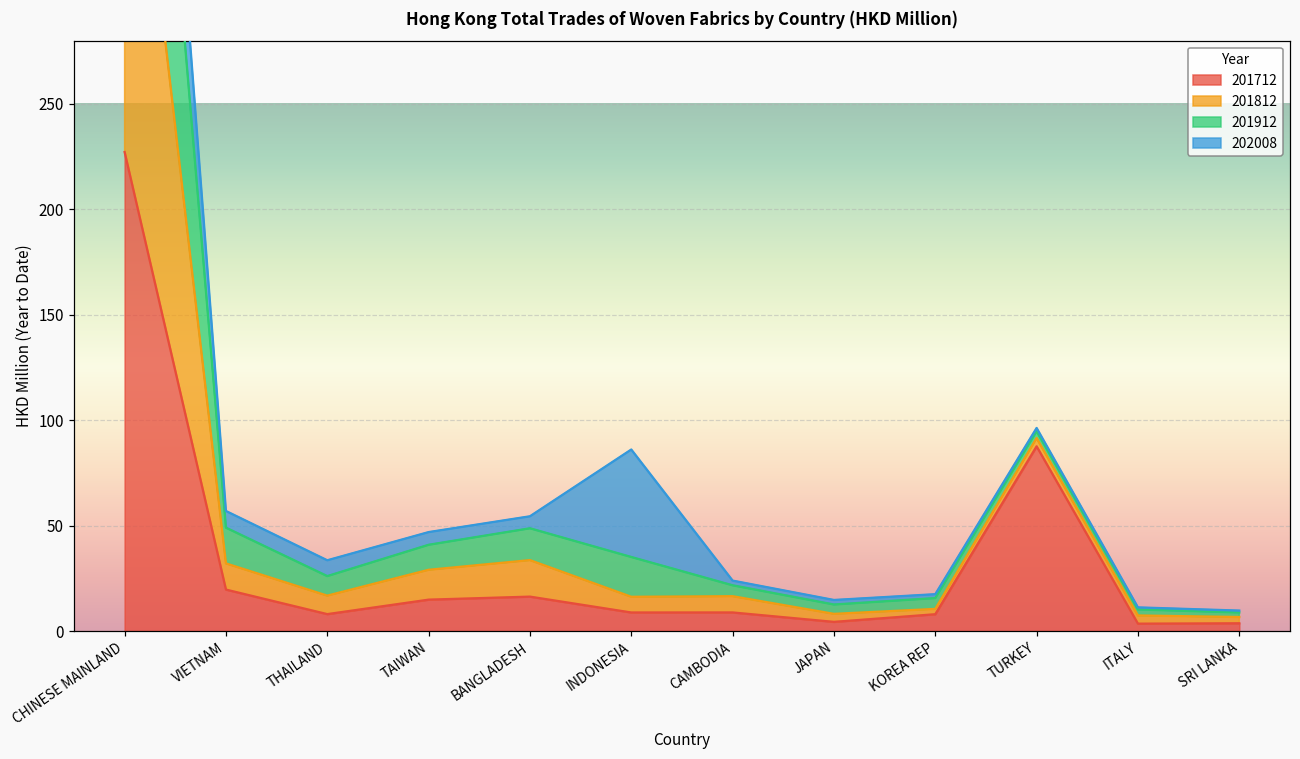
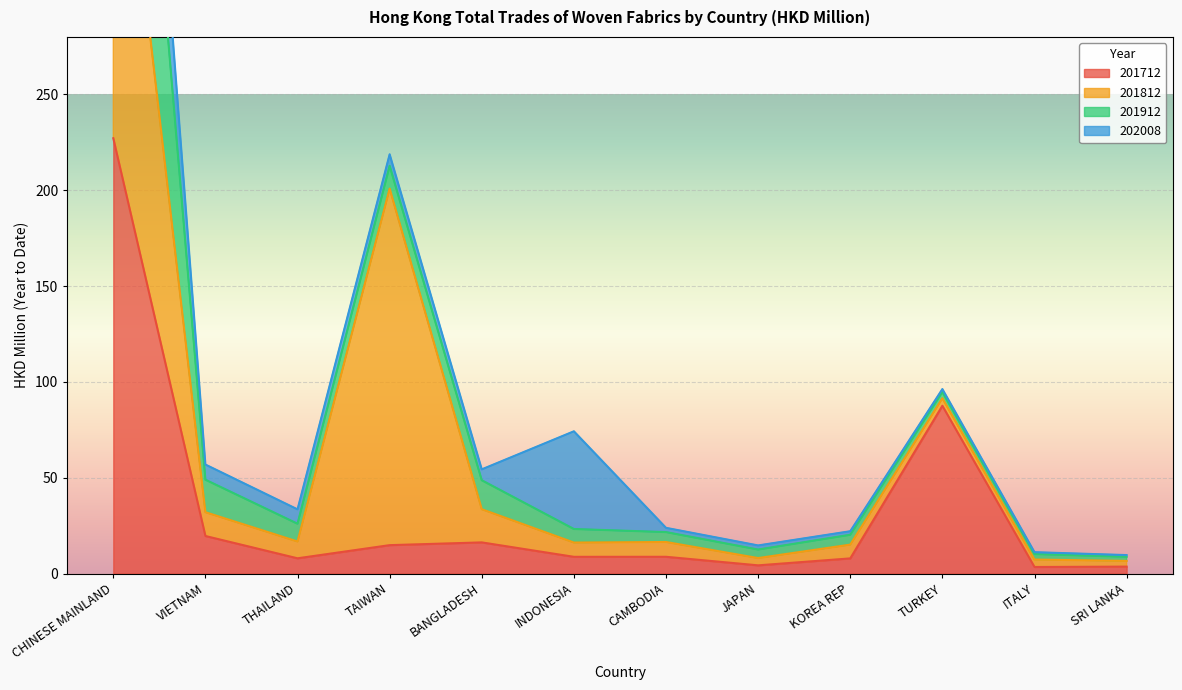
  {
    "201712": {
      "CHINESE MAINLAND": 227,
      "VIETNAM": 20,
      "THAILAND": 8,
      "TAIWAN": 15,
      "BANGLADESH": 16,
      "INDONESIA": 9,
      "CAMBODIA": 9,
      "JAPAN": 4,
      "KOREA REP": 8,
      "TURKEY": 88,
      "ITALY": 3,
      "SRI LANKA": 4
    },
    "201812": {
      "VIETNAM": 12,
      "THAILAND": 9,
-     "TAIWAN": 14,
+     "TAIWAN": 186,
      "BANGLADESH": 17,
      "INDONESIA": 7,
      "CAMBODIA": 8,
      "JAPAN": 4,
-     "KOREA REP": 3,
+     "KOREA REP": 7,
      "TURKEY": 4,
      "ITALY": 4,
      "SRI LANKA": 3
    },
    "201912": {
      "VIETNAM": 17,
      "THAILAND": 9,
      "TAIWAN": 12,
      "BANGLADESH": 15,
-     "INDONESIA": 19,
+     "INDONESIA": 7,
      "CAMBODIA": 5,
      "JAPAN": 4,
      "KOREA REP": 5,
      "TURKEY": 3
    },
    "202008": {
      "VIETNAM": 8,
      "THAILAND": 8,
      "TAIWAN": 6,
      "BANGLADESH": 6,
      "INDONESIA": 51,
      "CAMBODIA": 2,
      "JAPAN": 2,
      "KOREA REP": 2,
      "TURKEY": 2
    }
  }
